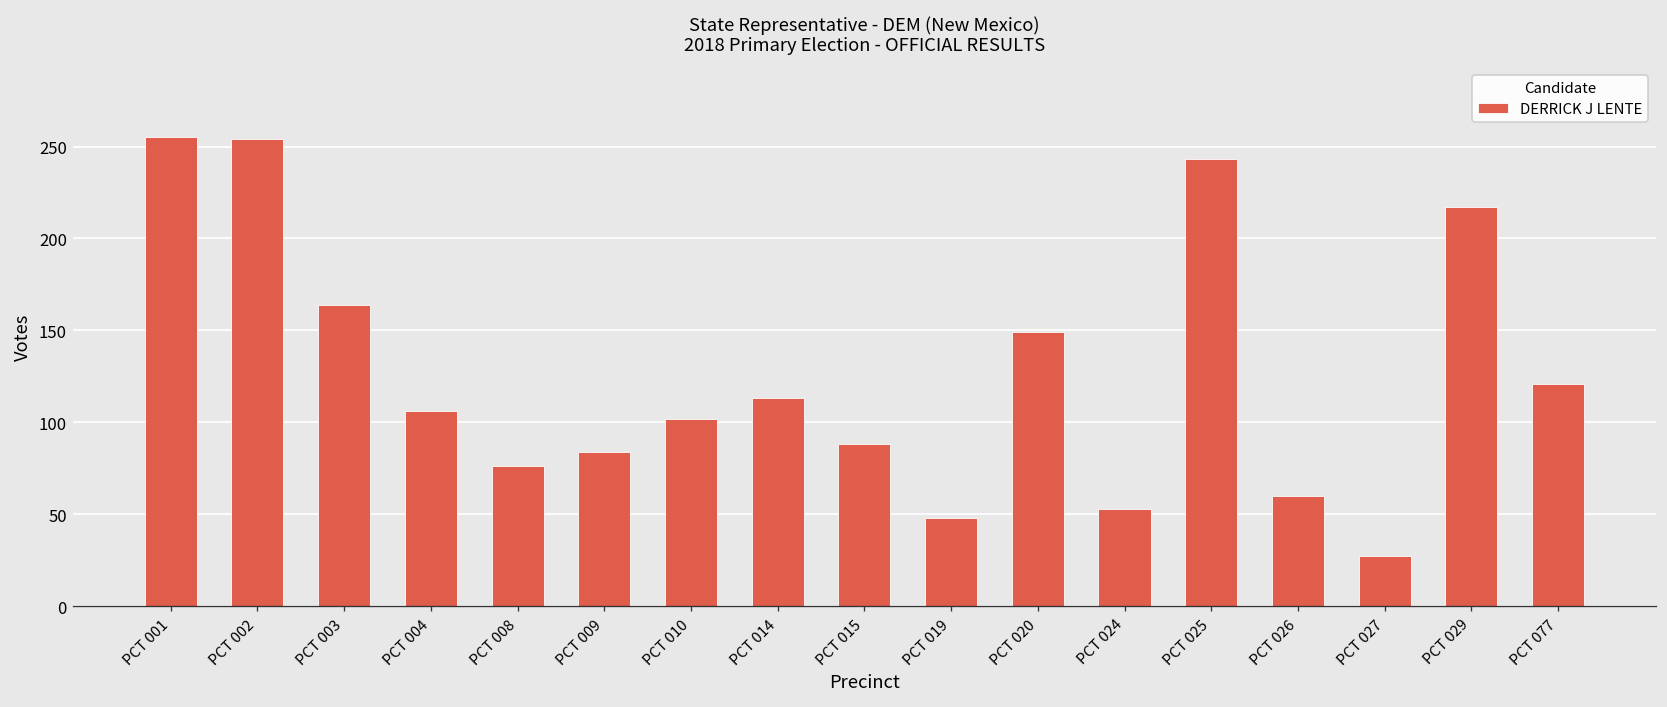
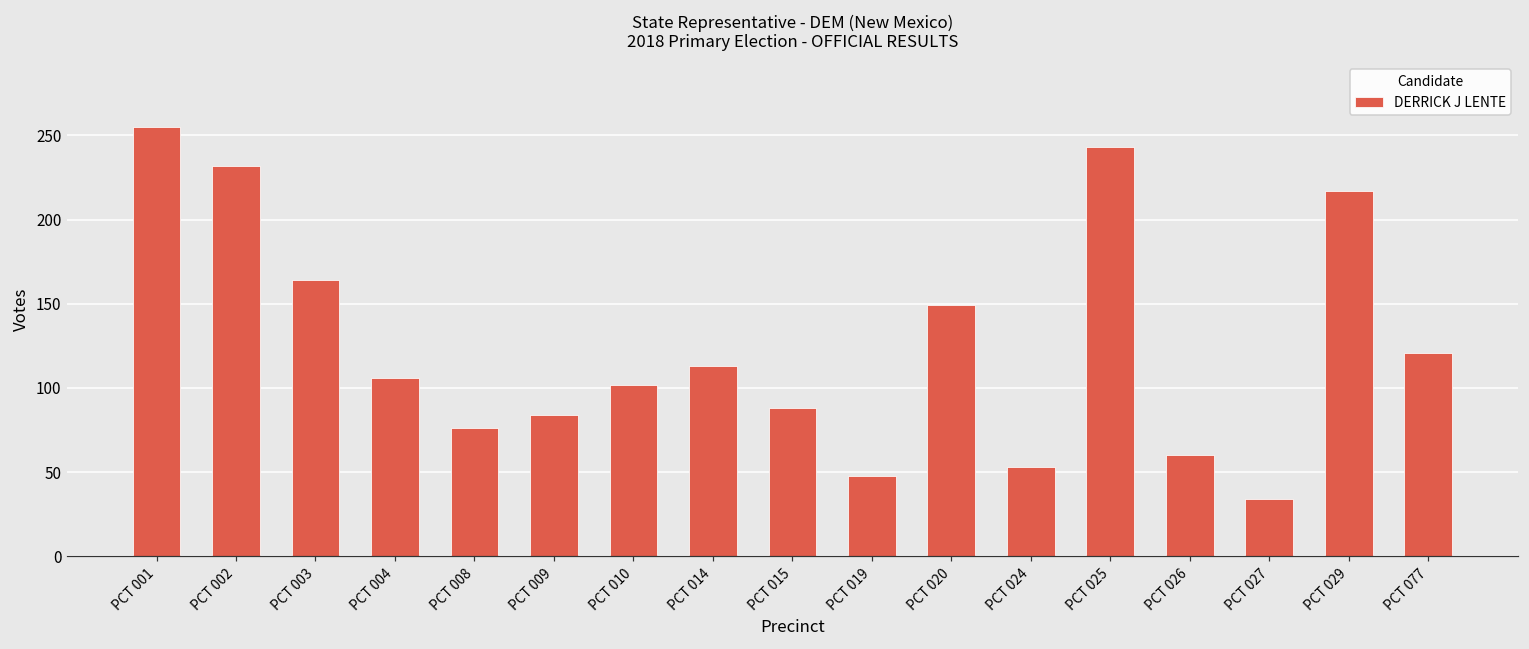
  {
    "PCT 001": 255,
-   "PCT 002": 254,
+   "PCT 002": 232,
    "PCT 003": 164,
    "PCT 004": 106,
    "PCT 008": 76,
    "PCT 009": 84,
    "PCT 010": 102,
    "PCT 014": 113,
    "PCT 015": 88,
    "PCT 019": 48,
    "PCT 020": 149,
    "PCT 024": 53,
    "PCT 025": 243,
    "PCT 026": 60,
-   "PCT 027": 27,
+   "PCT 027": 34,
    "PCT 029": 217,
    "PCT 077": 121
  }
